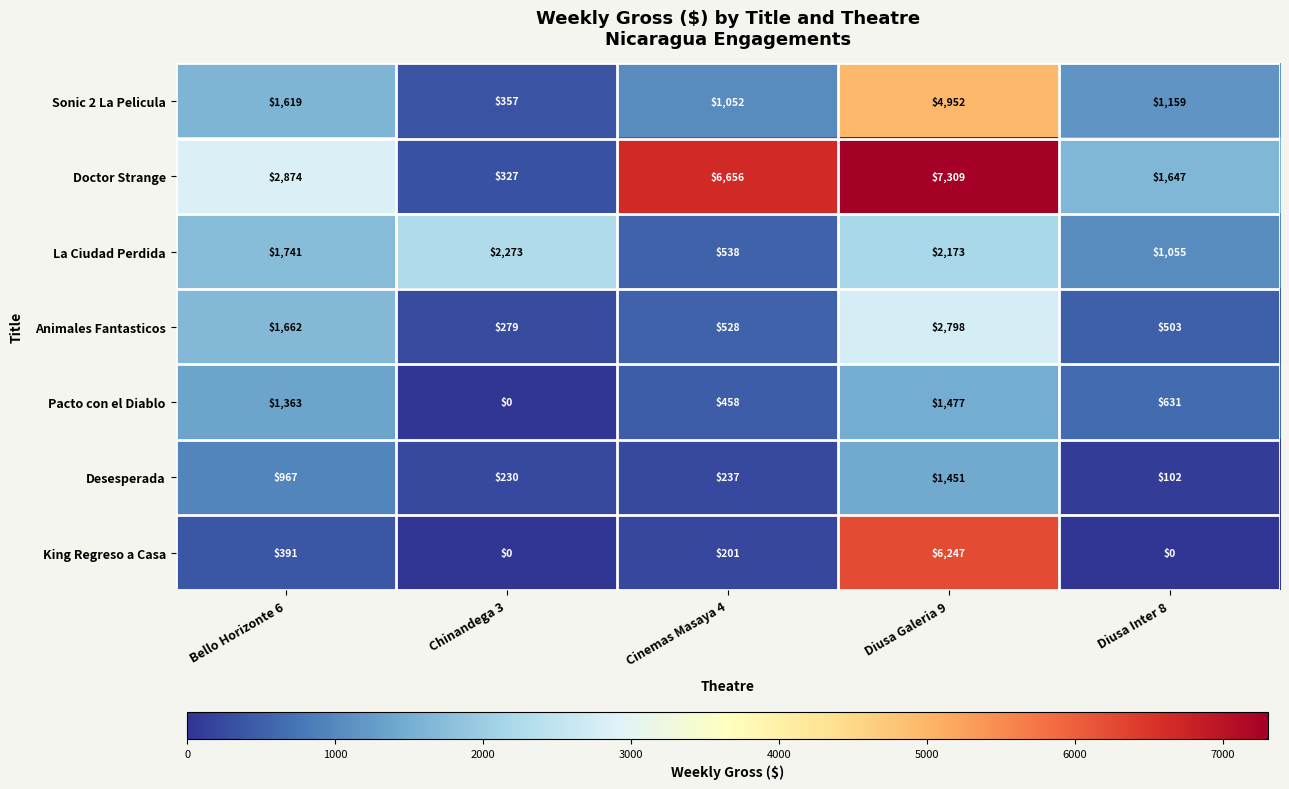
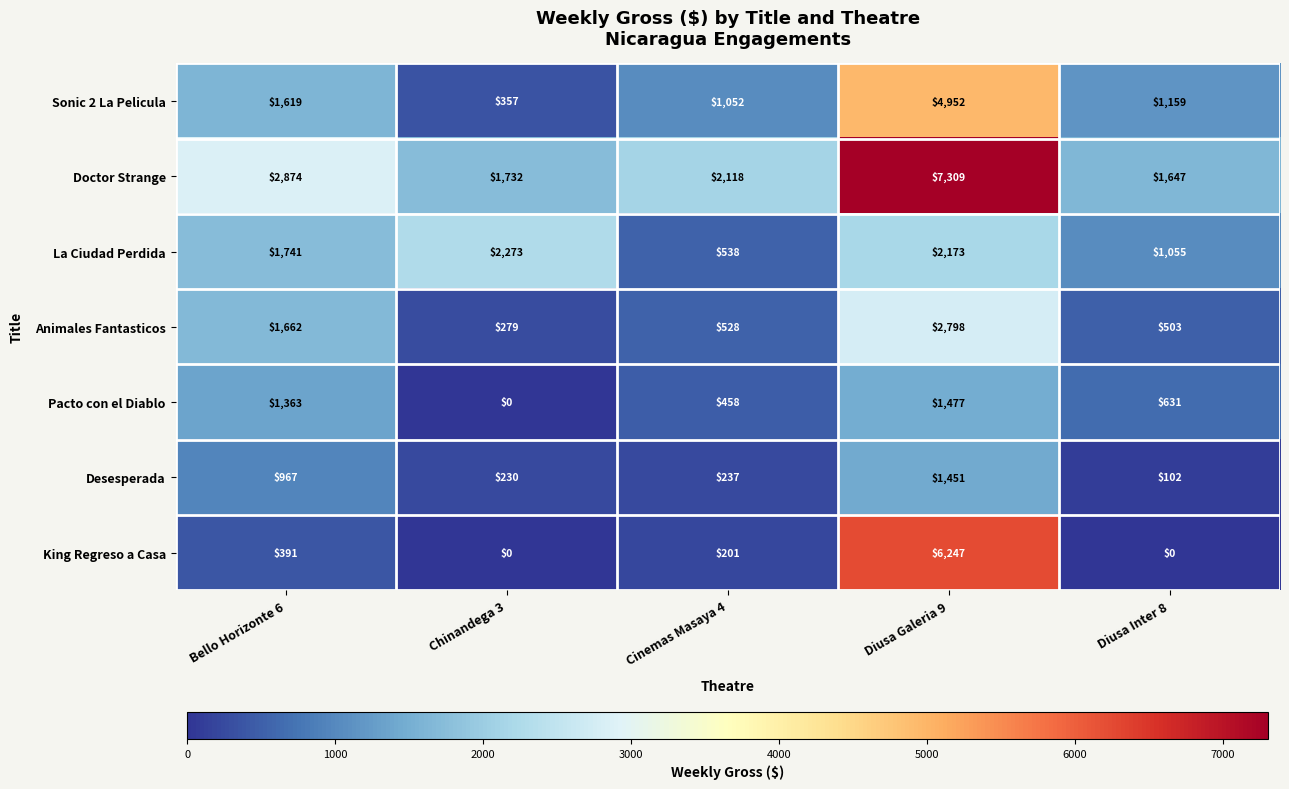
  {
    "Sonic 2 La Pelicula": {
      "Bello Horizonte 6": "$1,619",
      "Chinandega 3": "$357",
      "Cinemas Masaya 4": "$1,052",
      "Diusa Galeria 9": "$4,952",
      "Diusa Inter 8": "$1,159"
    },
    "Doctor Strange": {
      "Bello Horizonte 6": "$2,874",
-     "Chinandega 3": "$327",
-     "Cinemas Masaya 4": "$6,656",
+     "Chinandega 3": "$1,732",
+     "Cinemas Masaya 4": "$2,118",
      "Diusa Galeria 9": "$7,309",
      "Diusa Inter 8": "$1,647"
    },
    "La Ciudad Perdida": {
      "Bello Horizonte 6": "$1,741",
      "Chinandega 3": "$2,273",
      "Cinemas Masaya 4": "$538",
      "Diusa Galeria 9": "$2,173",
      "Diusa Inter 8": "$1,055"
    },
    "Animales Fantasticos": {
      "Bello Horizonte 6": "$1,662",
      "Chinandega 3": "$279",
      "Cinemas Masaya 4": "$528",
      "Diusa Galeria 9": "$2,798",
      "Diusa Inter 8": "$503"
    },
    "Pacto con el Diablo": {
      "Bello Horizonte 6": "$1,363",
      "Chinandega 3": "$0",
      "Cinemas Masaya 4": "$458",
      "Diusa Galeria 9": "$1,477",
      "Diusa Inter 8": "$631"
    },
    "Desesperada": {
      "Bello Horizonte 6": "$967",
      "Chinandega 3": "$230",
      "Cinemas Masaya 4": "$237",
      "Diusa Galeria 9": "$1,451",
      "Diusa Inter 8": "$102"
    },
    "King Regreso a Casa": {
      "Bello Horizonte 6": "$391",
      "Chinandega 3": "$0",
      "Cinemas Masaya 4": "$201",
      "Diusa Galeria 9": "$6,247",
      "Diusa Inter 8": "$0"
    }
  }
